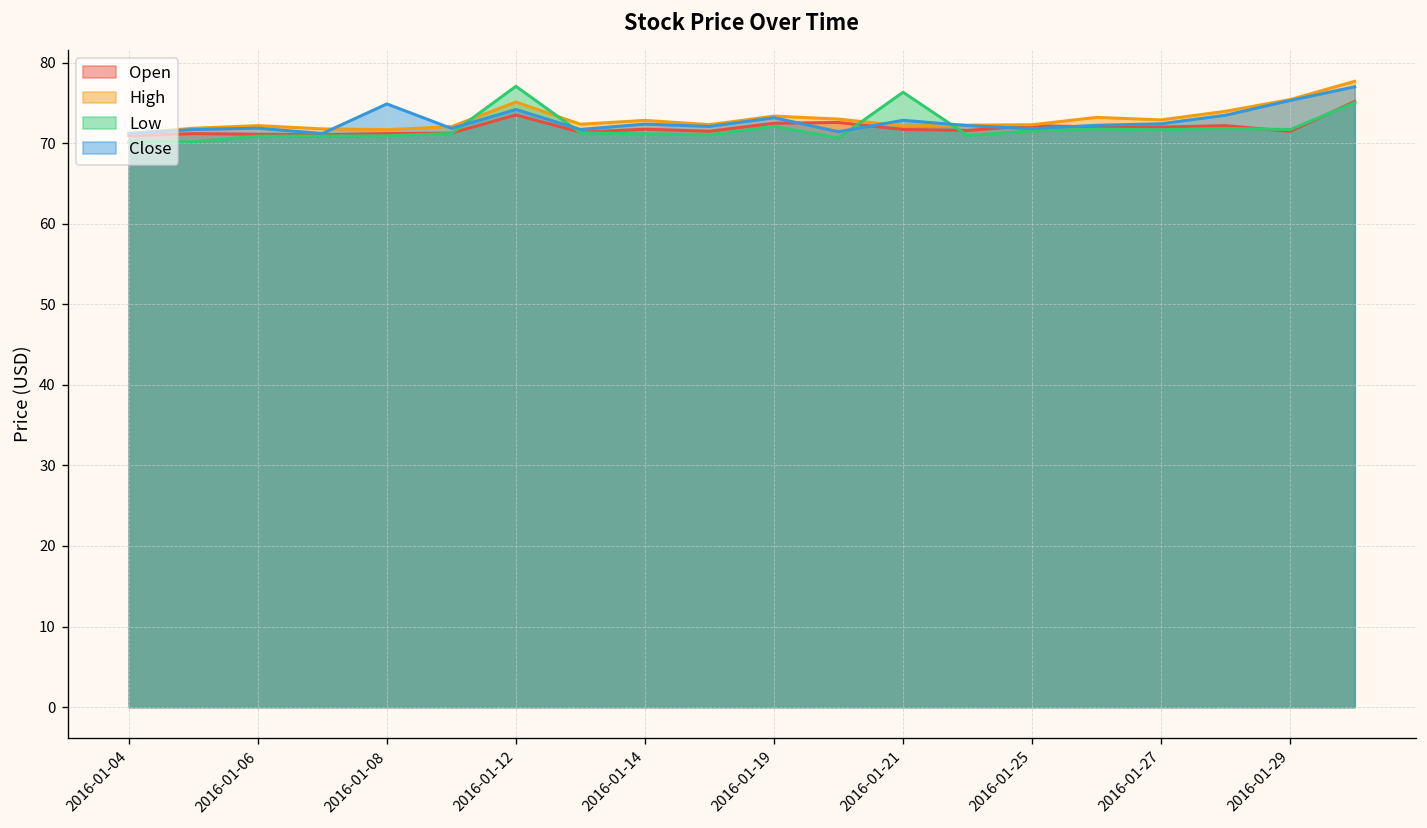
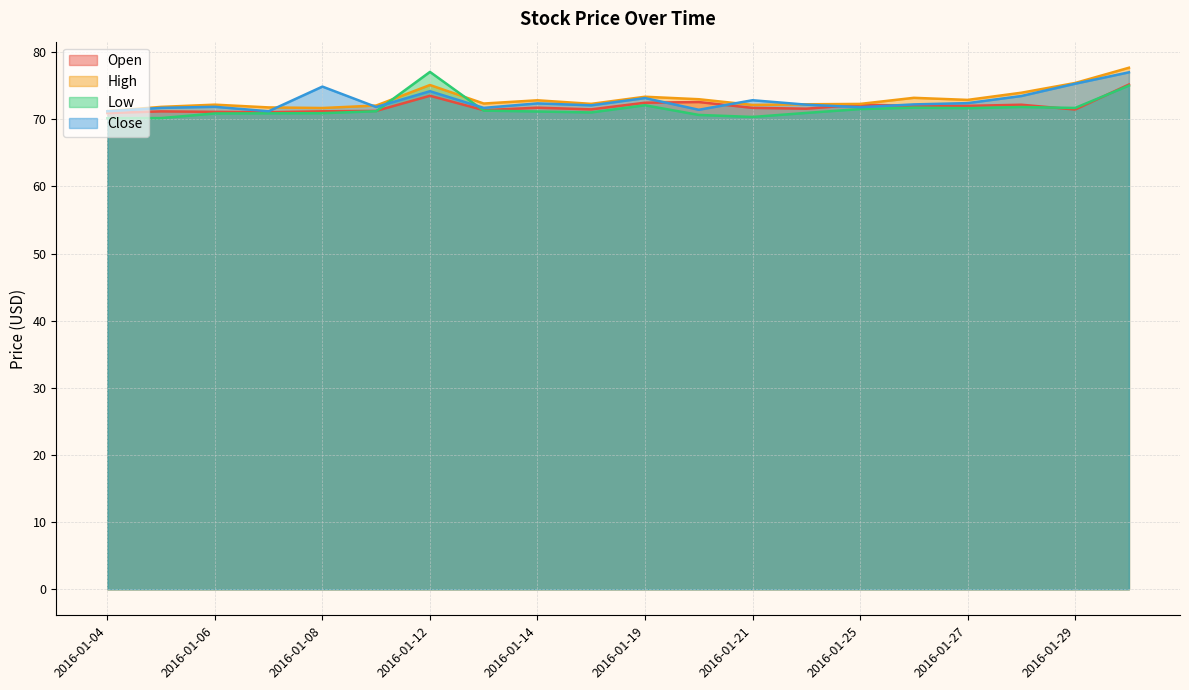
  {
    "Open": {
      "2016-01-12": 74,
      "2016-01-14": 72,
      "2016-01-19": 72,
      "2016-01-21": 72
    },
    "High": {
      "2016-01-08": 72,
      "2016-01-12": 75,
      "2016-01-14": 73,
      "2016-01-21": 72,
      "2016-01-27": 73
    },
    "Low": {
      "2016-01-12": 77,
      "2016-01-14": 71,
      "2016-01-19": 72,
-     "2016-01-21": 76
+     "2016-01-21": 70
    },
    "Close": {
      "2016-01-08": 75,
      "2016-01-12": 74,
      "2016-01-14": 72,
      "2016-01-21": 73,
      "2016-01-27": 72
    }
  }
